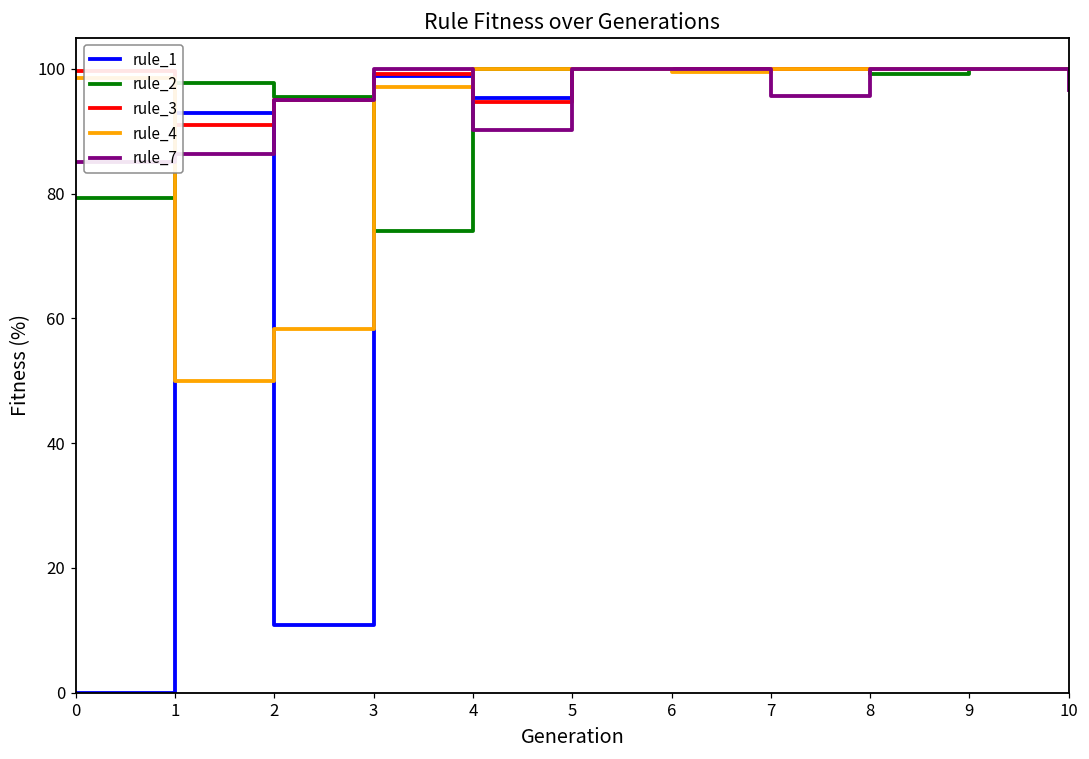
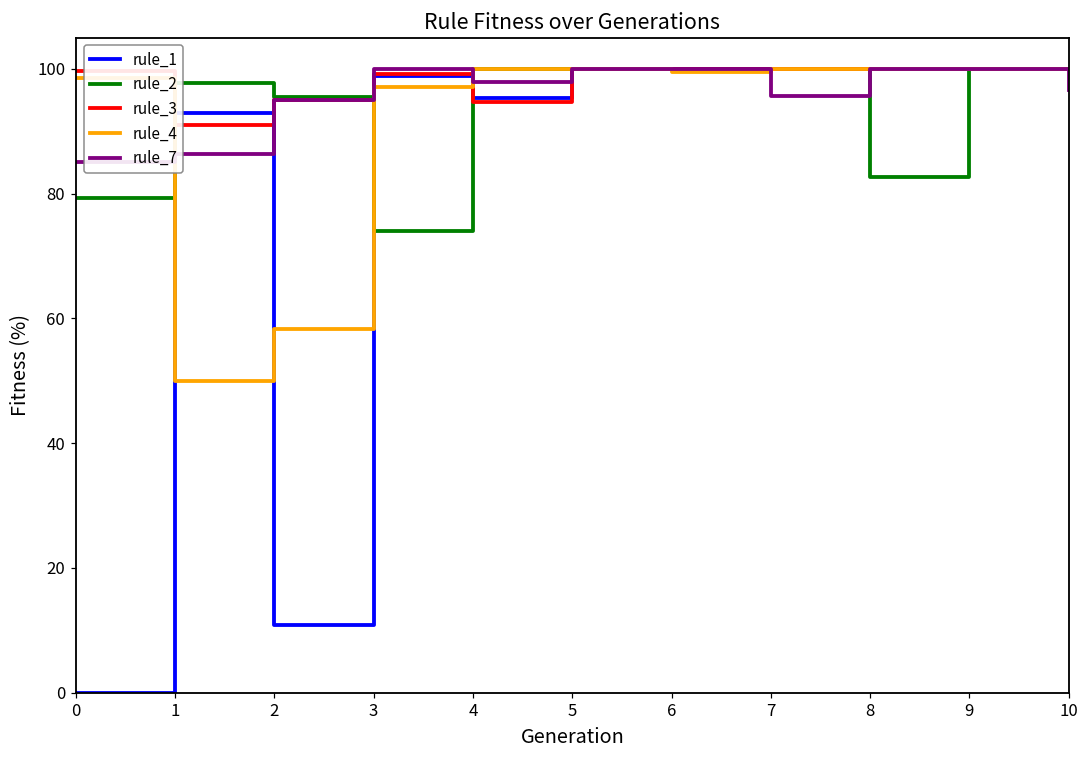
  {
    "rule_1": {
      "0": 0,
      "2": 11,
      "4": 95
    },
    "rule_2": {
      "0": 79,
      "3": 74,
-     "8": 99
+     "8": 83
    },
    "rule_3": {
      "0": 100,
      "4": 95
    },
    "rule_4": {
      "0": 99,
      "1": 50,
      "2": 58,
      "3": 97,
      "6": 100
    },
    "rule_7": {
      "0": 85,
      "3": 100,
-     "4": 90,
+     "4": 98,
      "7": 96,
      "10": 97
    }
  }
